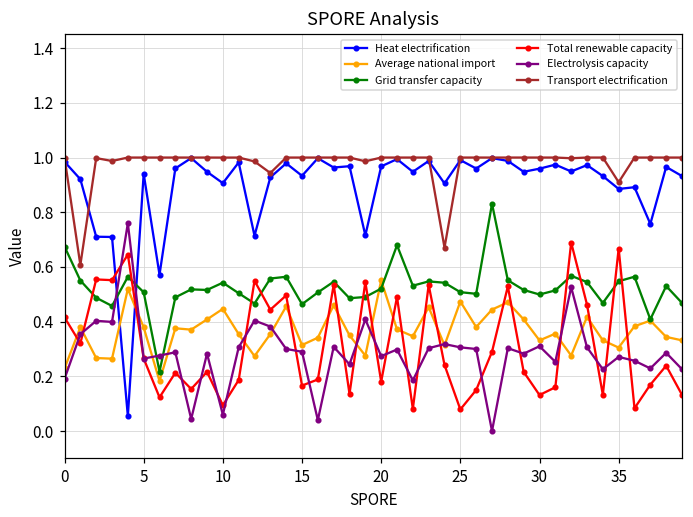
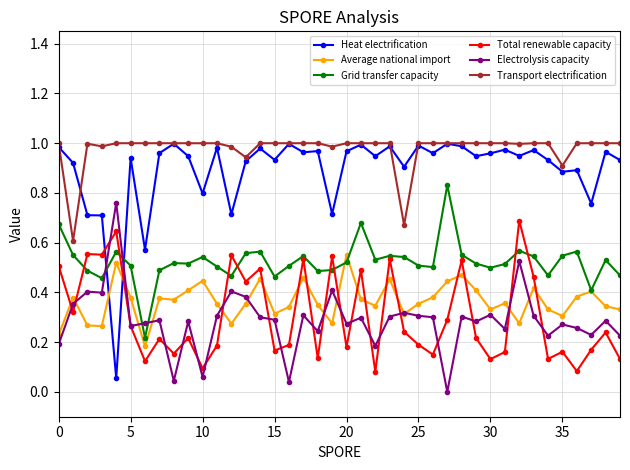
  {
    "Heat electrification": {
      "0": 0.98,
      "5": 0.94,
-     "10": 0.91,
+     "10": 0.80,
      "15": 0.93,
      "20": 0.97,
      "30": 0.96,
      "35": 0.89
    },
    "Average national import": {
      "0": 0.23,
      "5": 0.38,
      "10": 0.45,
      "15": 0.31,
      "20": 0.55,
-     "25": 0.47,
+     "25": 0.35,
      "30": 0.33,
      "35": 0.31
    },
    "Grid transfer capacity": {
      "0": 0.67,
      "5": 0.51,
      "10": 0.54,
      "15": 0.46,
      "20": 0.52,
      "25": 0.51,
      "30": 0.50,
      "35": 0.55
    },
    "Total renewable capacity": {
-     "0": 0.42,
+     "0": 0.51,
      "10": 0.09,
      "15": 0.17,
      "20": 0.18,
-     "25": 0.08,
+     "25": 0.19,
      "30": 0.13,
-     "35": 0.67
+     "35": 0.16
    },
    "Electrolysis capacity": {
      "0": 0.19,
      "10": 0.06,
      "15": 0.29,
      "20": 0.27,
      "25": 0.31,
      "30": 0.31,
      "35": 0.27
    },
    "Transport electrification": {
      "0": 1.00,
      "5": 1.00,
      "10": 1.00,
      "15": 1.00,
      "20": 1.00,
      "30": 1.00,
      "35": 0.91
    }
  }
